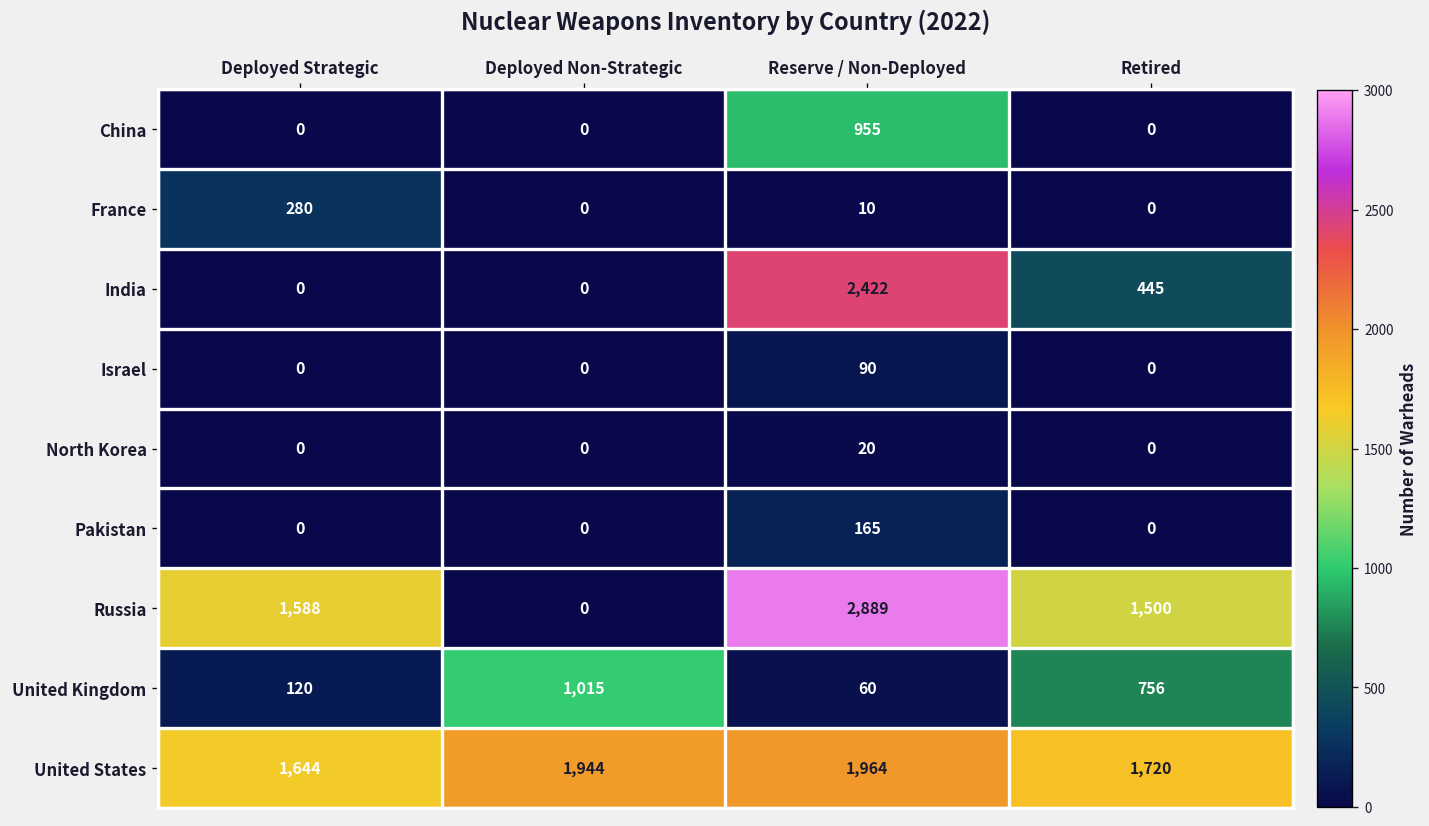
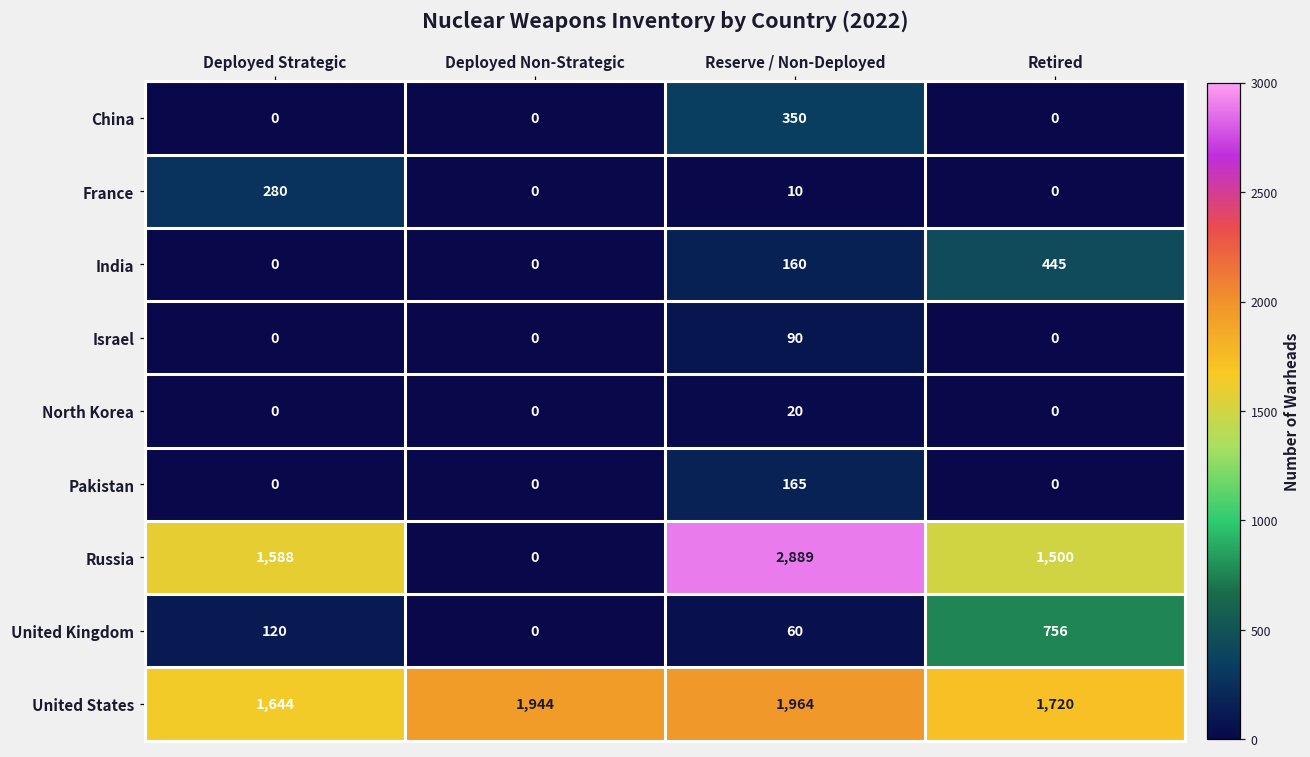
  {
    "China": {
      "Deployed Strategic": "0",
      "Deployed Non-Strategic": "0",
-     "Reserve / Non-Deployed": "955",
+     "Reserve / Non-Deployed": "350",
      "Retired": "0"
    },
    "France": {
      "Deployed Strategic": "280",
      "Deployed Non-Strategic": "0",
      "Reserve / Non-Deployed": "10",
      "Retired": "0"
    },
    "India": {
      "Deployed Strategic": "0",
      "Deployed Non-Strategic": "0",
-     "Reserve / Non-Deployed": "2,422",
+     "Reserve / Non-Deployed": "160",
      "Retired": "445"
    },
    "Israel": {
      "Deployed Strategic": "0",
      "Deployed Non-Strategic": "0",
      "Reserve / Non-Deployed": "90",
      "Retired": "0"
    },
    "North Korea": {
      "Deployed Strategic": "0",
      "Deployed Non-Strategic": "0",
      "Reserve / Non-Deployed": "20",
      "Retired": "0"
    },
    "Pakistan": {
      "Deployed Strategic": "0",
      "Deployed Non-Strategic": "0",
      "Reserve / Non-Deployed": "165",
      "Retired": "0"
    },
    "Russia": {
      "Deployed Strategic": "1,588",
      "Deployed Non-Strategic": "0",
      "Reserve / Non-Deployed": "2,889",
      "Retired": "1,500"
    },
    "United Kingdom": {
      "Deployed Strategic": "120",
-     "Deployed Non-Strategic": "1,015",
+     "Deployed Non-Strategic": "0",
      "Reserve / Non-Deployed": "60",
      "Retired": "756"
    },
    "United States": {
      "Deployed Strategic": "1,644",
      "Deployed Non-Strategic": "1,944",
      "Reserve / Non-Deployed": "1,964",
      "Retired": "1,720"
    }
  }
